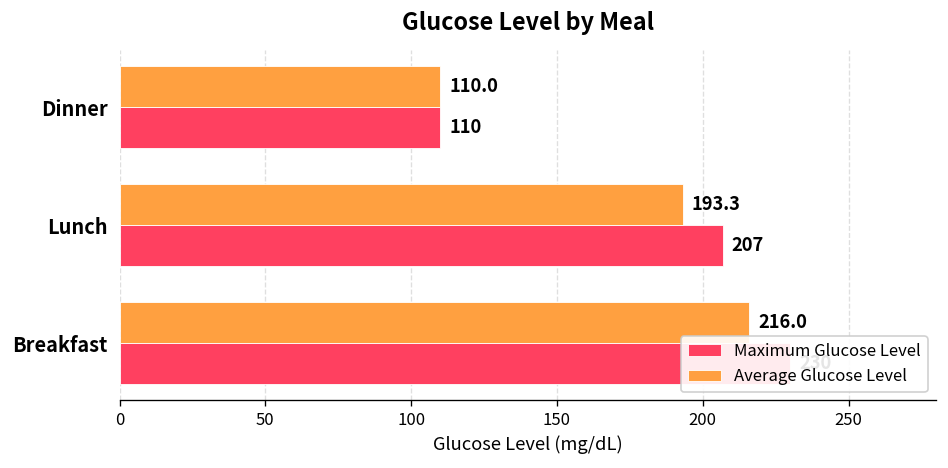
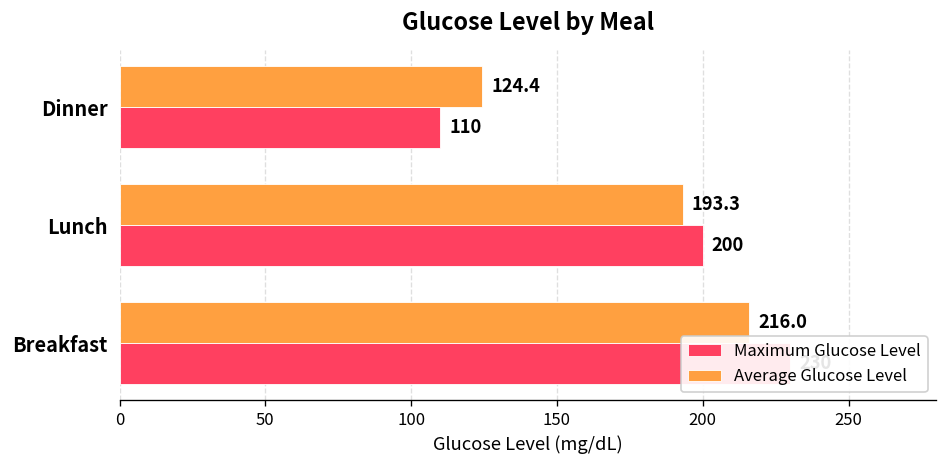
  {
    "Maximum Glucose Level": {
      "Dinner": 110,
-     "Lunch": 207
+     "Lunch": 200
    },
    "Average Glucose Level": {
-     "Dinner": 110.0,
+     "Dinner": 124.4,
      "Lunch": 193.3,
      "Breakfast": 216.0
    }
  }
